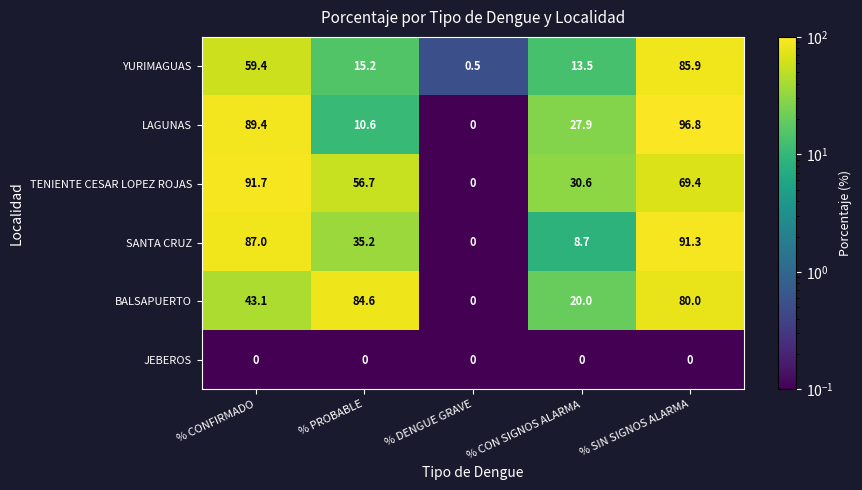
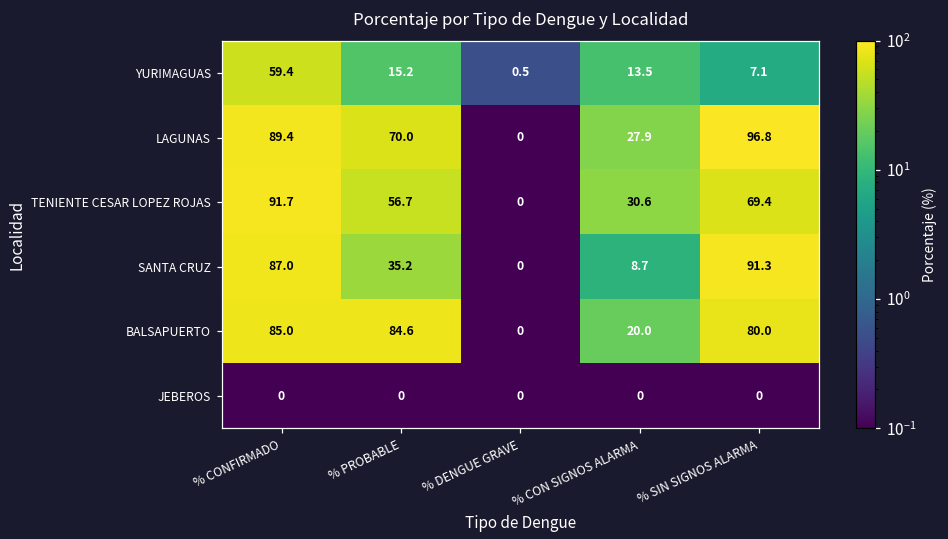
  {
    "YURIMAGUAS": {
      "% CONFIRMADO": 59.4,
      "% PROBABLE": 15.2,
      "% DENGUE GRAVE": 0.5,
      "% CON SIGNOS ALARMA": 13.5,
-     "% SIN SIGNOS ALARMA": 85.9
+     "% SIN SIGNOS ALARMA": 7.1
    },
    "LAGUNAS": {
      "% CONFIRMADO": 89.4,
-     "% PROBABLE": 10.6,
+     "% PROBABLE": 70.0,
      "% DENGUE GRAVE": 0,
      "% CON SIGNOS ALARMA": 27.9,
      "% SIN SIGNOS ALARMA": 96.8
    },
    "TENIENTE CESAR LOPEZ ROJAS": {
      "% CONFIRMADO": 91.7,
      "% PROBABLE": 56.7,
      "% DENGUE GRAVE": 0,
      "% CON SIGNOS ALARMA": 30.6,
      "% SIN SIGNOS ALARMA": 69.4
    },
    "SANTA CRUZ": {
      "% CONFIRMADO": 87.0,
      "% PROBABLE": 35.2,
      "% DENGUE GRAVE": 0,
      "% CON SIGNOS ALARMA": 8.7,
      "% SIN SIGNOS ALARMA": 91.3
    },
    "BALSAPUERTO": {
-     "% CONFIRMADO": 43.1,
+     "% CONFIRMADO": 85.0,
      "% PROBABLE": 84.6,
      "% DENGUE GRAVE": 0,
      "% CON SIGNOS ALARMA": 20.0,
      "% SIN SIGNOS ALARMA": 80.0
    },
    "JEBEROS": {
      "% CONFIRMADO": 0,
      "% PROBABLE": 0,
      "% DENGUE GRAVE": 0,
      "% CON SIGNOS ALARMA": 0,
      "% SIN SIGNOS ALARMA": 0
    }
  }
